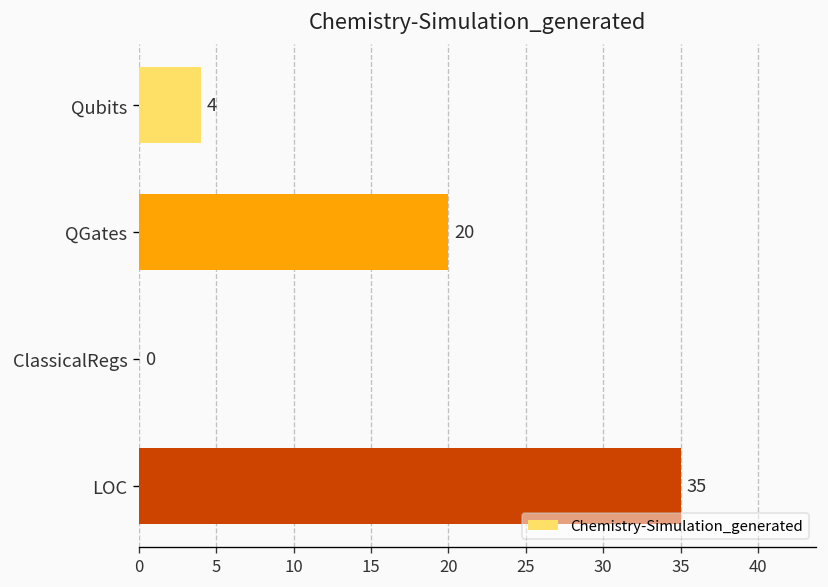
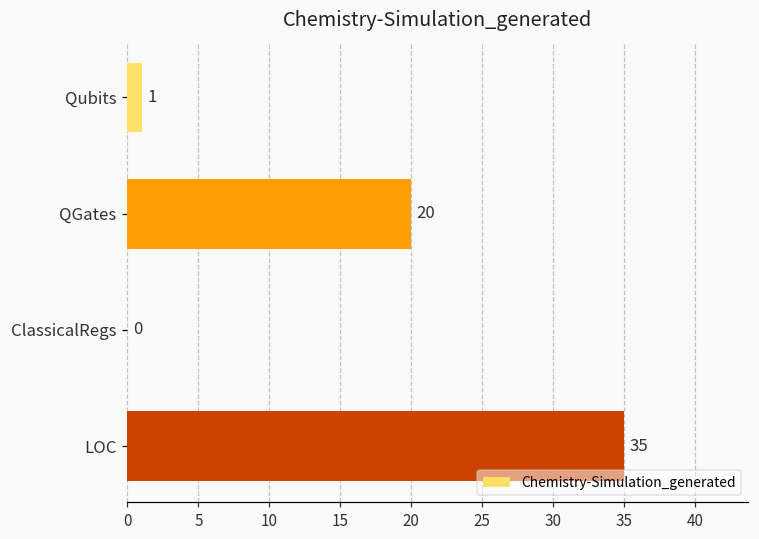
  {
-   "Qubits": 4,
+   "Qubits": 1,
    "QGates": 20,
    "ClassicalRegs": 0,
    "LOC": 35
  }
